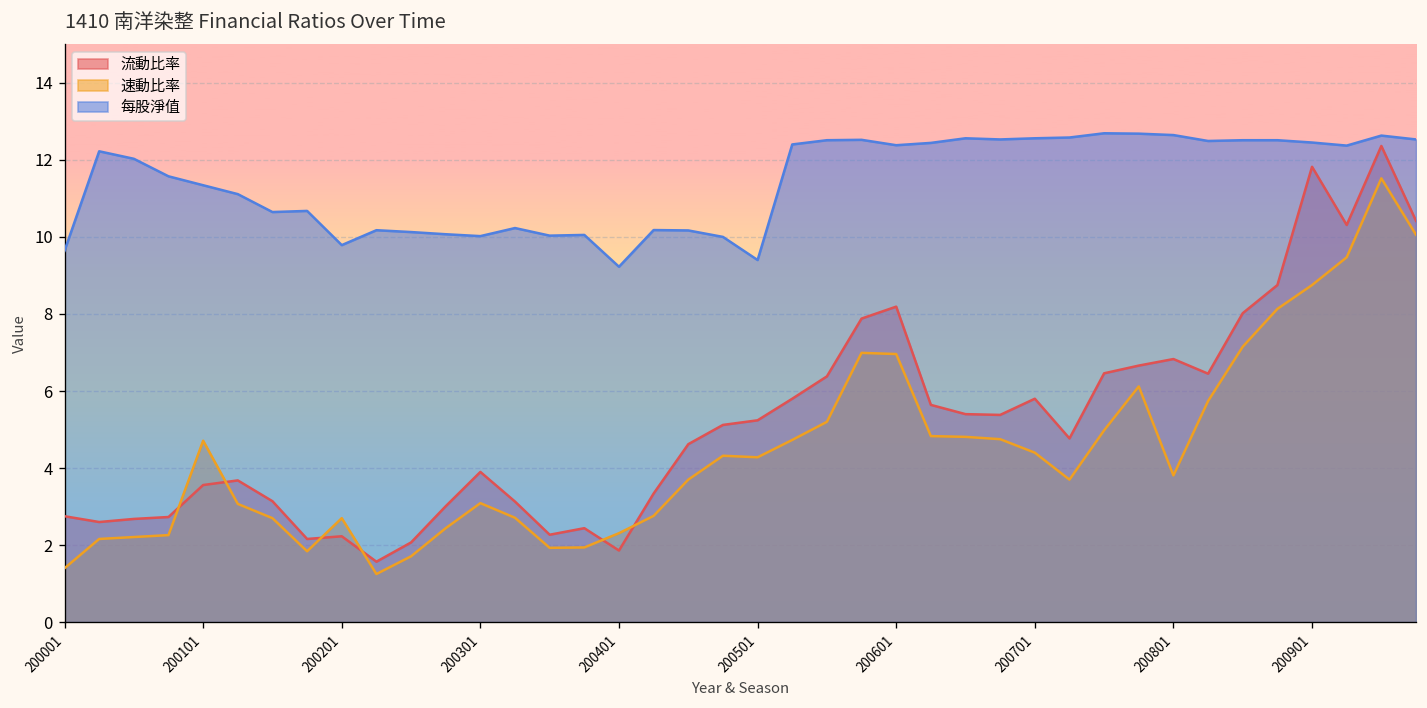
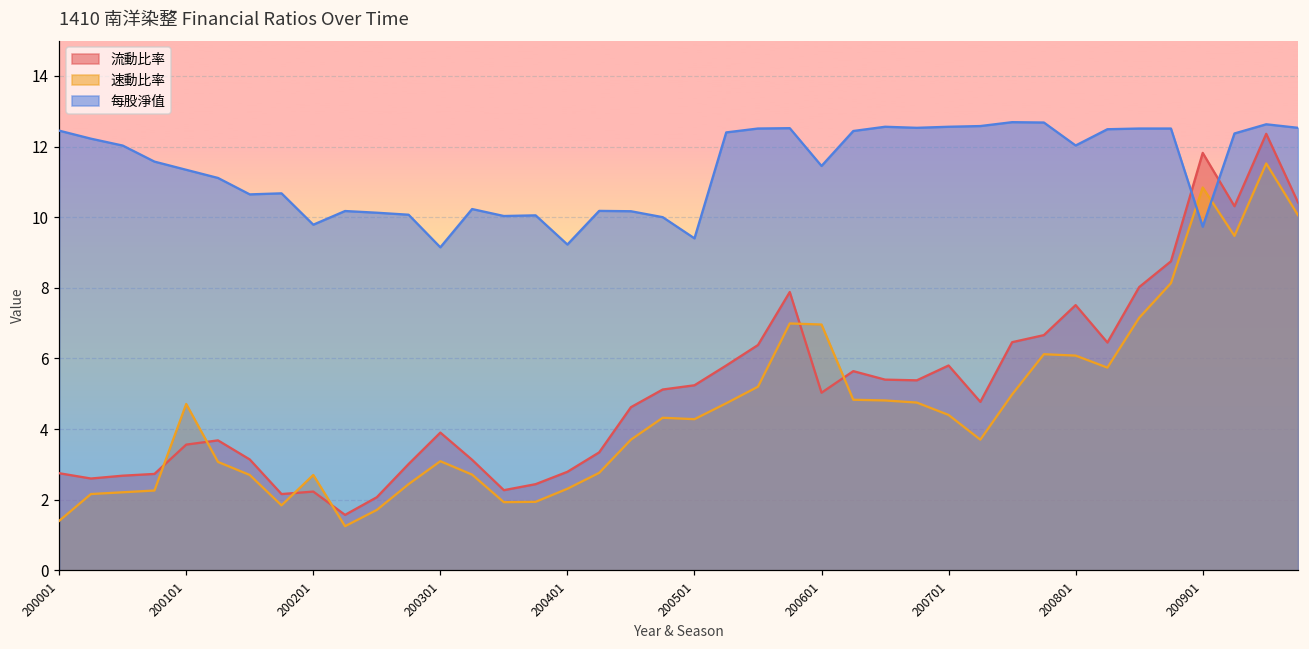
  {
    "流動比率": {
      "200001": 2.8,
      "200101": 3.6,
      "200201": 2.2,
      "200301": 3.9,
-     "200401": 1.9,
+     "200401": 2.8,
      "200501": 5.2,
-     "200601": 8.2,
+     "200601": 5.0,
      "200701": 5.8,
-     "200801": 6.8,
+     "200801": 7.5,
      "200901": 11.8
    },
    "速動比率": {
      "200001": 1.4,
      "200101": 4.7,
      "200201": 2.7,
      "200301": 3.1,
      "200401": 2.3,
      "200501": 4.3,
      "200601": 7.0,
      "200701": 4.4,
-     "200801": 3.8,
-     "200901": 8.8
+     "200801": 6.1,
+     "200901": 10.8
    },
    "每股淨值": {
-     "200001": 9.6,
+     "200001": 12.5,
      "200101": 11.3,
      "200201": 9.8,
-     "200301": 10.0,
+     "200301": 9.1,
      "200401": 9.2,
      "200501": 9.4,
-     "200601": 12.4,
+     "200601": 11.5,
      "200701": 12.6,
-     "200801": 12.6,
-     "200901": 12.5
+     "200801": 12.0,
+     "200901": 9.7
    }
  }
